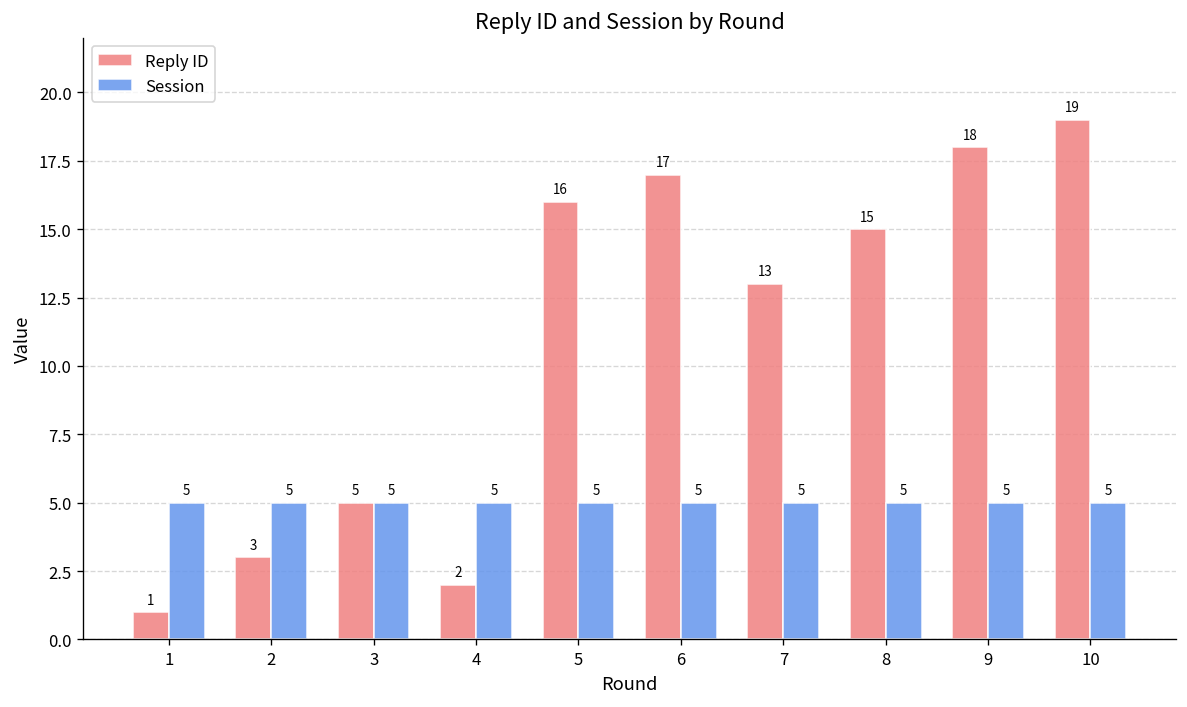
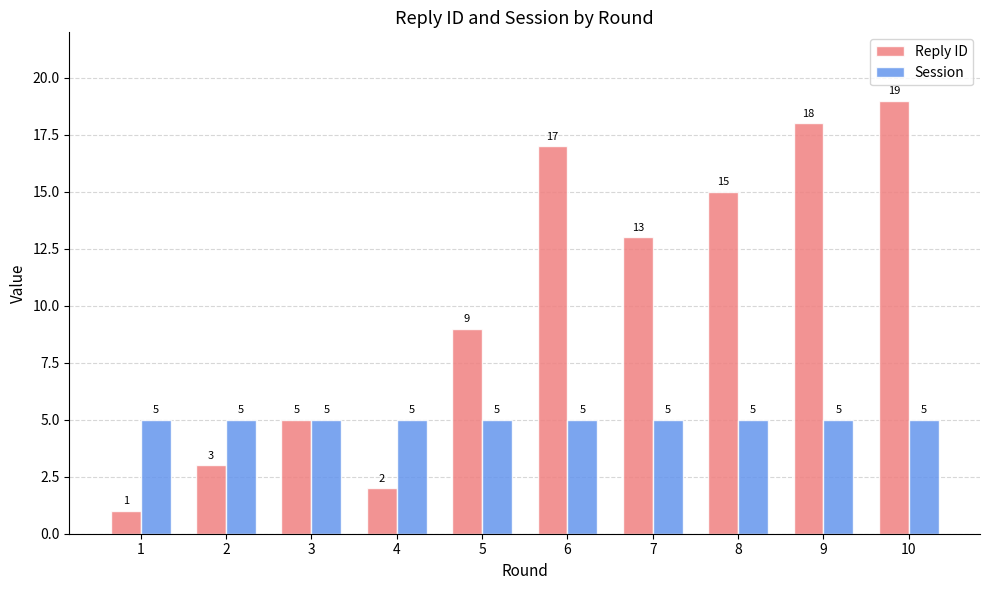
  {
    "Reply ID": {
      "1": 1,
      "2": 3,
      "3": 5,
      "4": 2,
-     "5": 16,
+     "5": 9,
      "6": 17,
      "7": 13,
      "8": 15,
      "9": 18,
      "10": 19
    },
    "Session": {
      "1": 5,
      "2": 5,
      "3": 5,
      "4": 5,
      "5": 5,
      "6": 5,
      "7": 5,
      "8": 5,
      "9": 5,
      "10": 5
    }
  }
